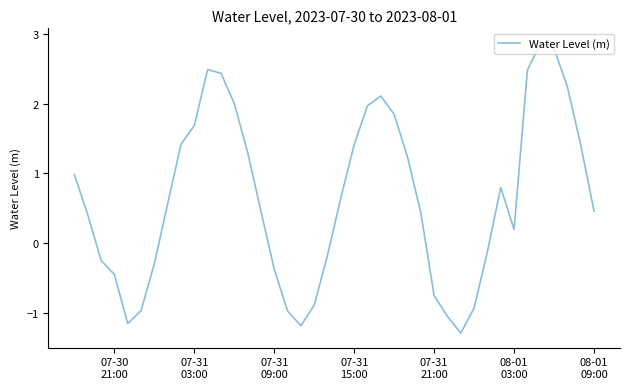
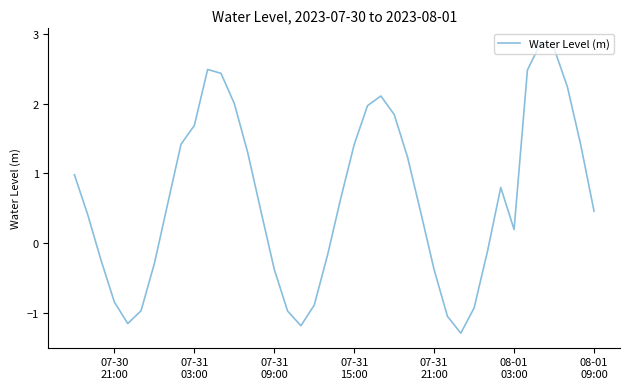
  {
-   "07-30 21:00": -0.4,
+   "07-30 21:00": -0.8,
    "07-31 03:00": 1.7,
    "07-31 09:00": -0.4,
    "07-31 15:00": 1.4,
-   "07-31 21:00": -0.7,
+   "07-31 21:00": -0.4,
    "08-01 03:00": 0.2,
    "08-01 09:00": 0.5
  }
